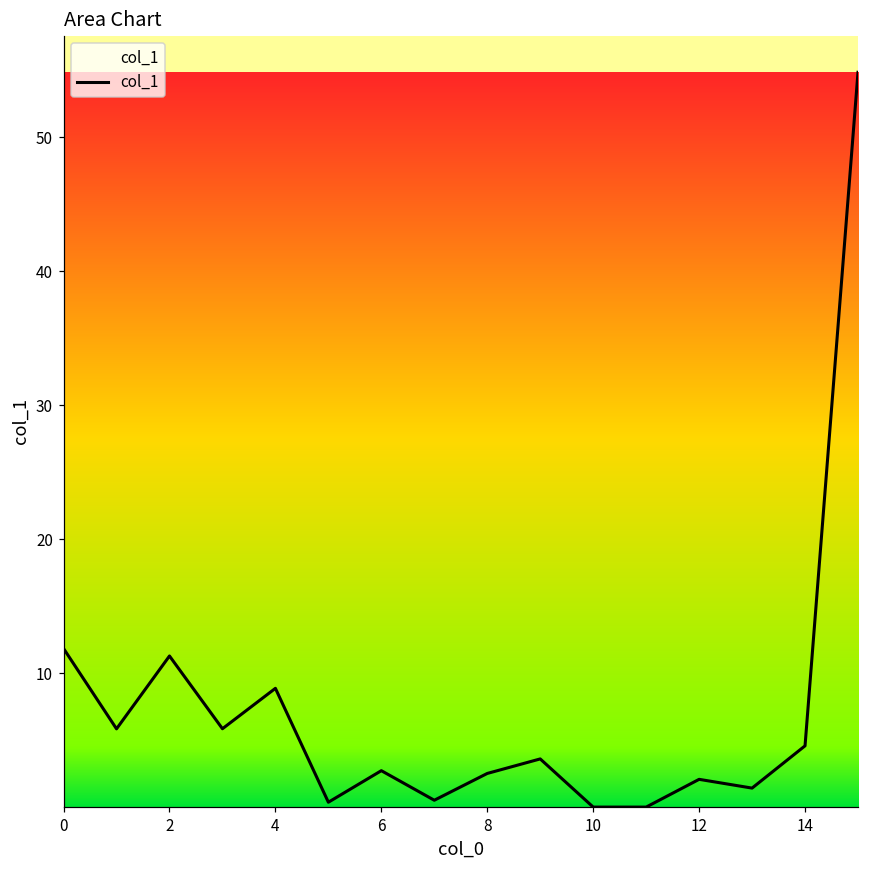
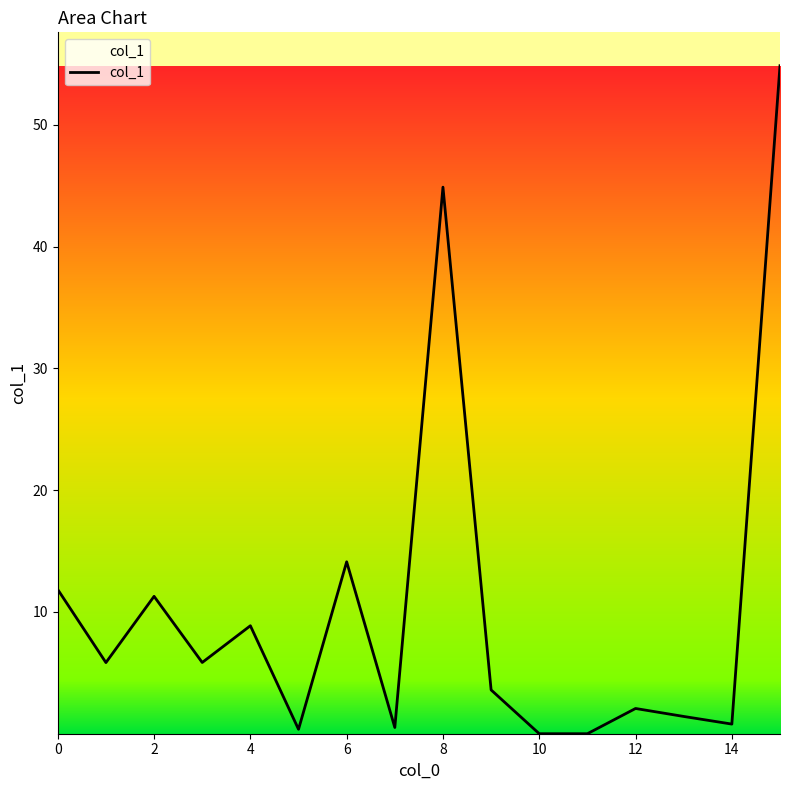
  {
    "0": 11.8,
    "2": 11.3,
    "4": 8.9,
-   "6": 2.7,
-   "8": 2.5,
+   "6": 14.1,
+   "8": 44.9,
    "10": 0.0,
    "12": 2.1,
-   "14": 4.6
+   "14": 0.8
  }
